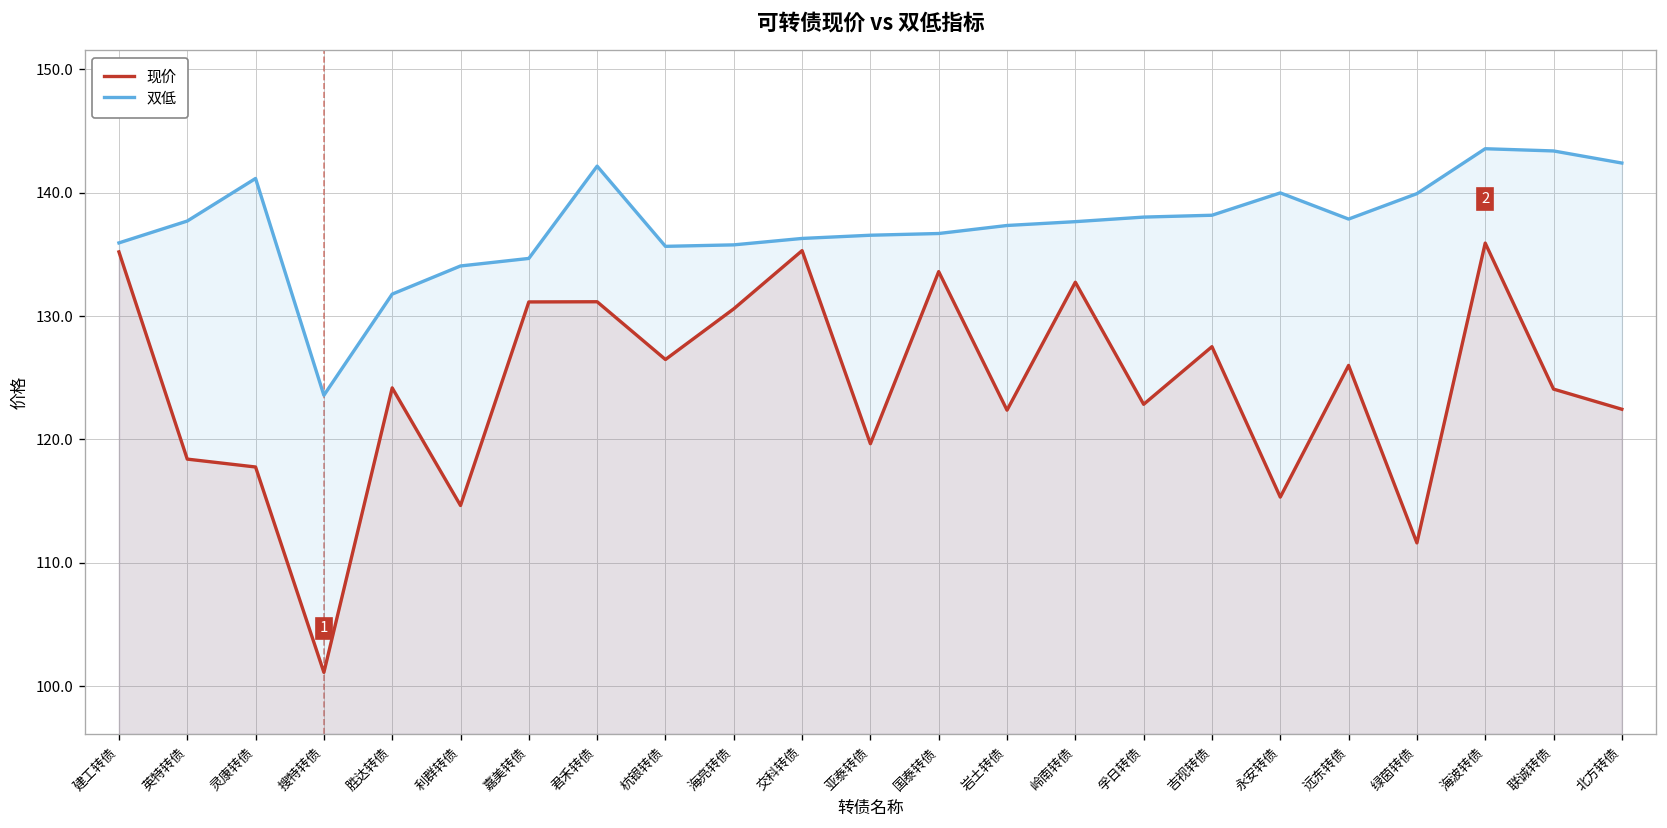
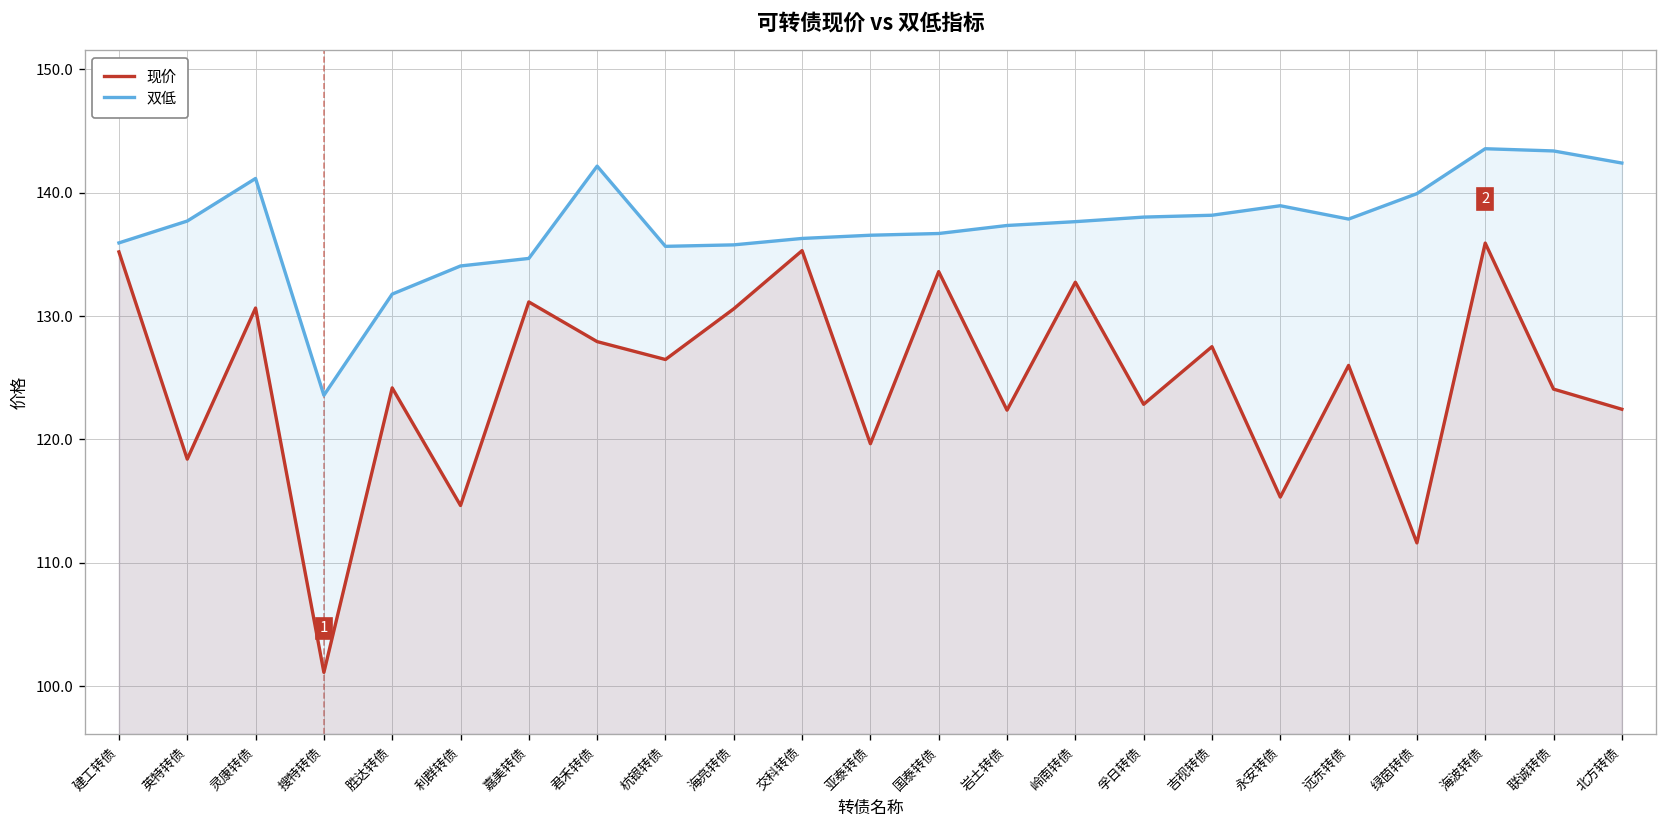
  {
    "现价": {
      "建工转债": 135.2,
      "英特转债": 118.4,
-     "灵康转债": 117.8,
+     "灵康转债": 130.7,
      "搜特转债": 101.1,
      "胜达转债": 124.2,
      "利群转债": 114.7,
      "嘉美转债": 131.1,
-     "君禾转债": 131.2,
+     "君禾转债": 127.9,
      "杭银转债": 126.5,
      "海亮转债": 130.6,
      "交科转债": 135.3,
      "亚泰转债": 119.7,
      "国泰转债": 133.6,
      "岩土转债": 122.4,
      "岭南转债": 132.7,
      "孚日转债": 122.9,
      "吉视转债": 127.5,
      "永安转债": 115.3,
      "远东转债": 126.0,
      "绿茵转债": 111.6,
      "海波转债": 135.9,
      "联诚转债": 124.1,
      "北方转债": 122.5
    },
    "双低": {
      "建工转债": 135.9,
      "英特转债": 137.7,
      "灵康转债": 141.2,
      "搜特转债": 123.6,
      "胜达转债": 131.8,
      "利群转债": 134.1,
      "嘉美转债": 134.7,
      "君禾转债": 142.2,
      "杭银转债": 135.7,
      "海亮转债": 135.8,
      "交科转债": 136.3,
      "亚泰转债": 136.6,
      "国泰转债": 136.7,
      "岩土转债": 137.3,
      "岭南转债": 137.7,
      "孚日转债": 138.0,
      "吉视转债": 138.2,
-     "永安转债": 140.0,
+     "永安转债": 138.9,
      "远东转债": 137.9,
      "绿茵转债": 139.9,
      "海波转债": 143.6,
      "联诚转债": 143.4,
      "北方转债": 142.4
    }
  }
